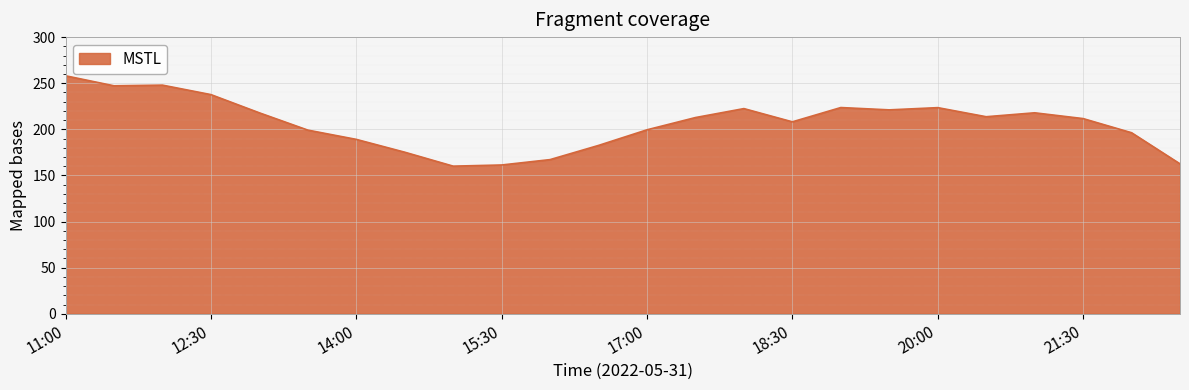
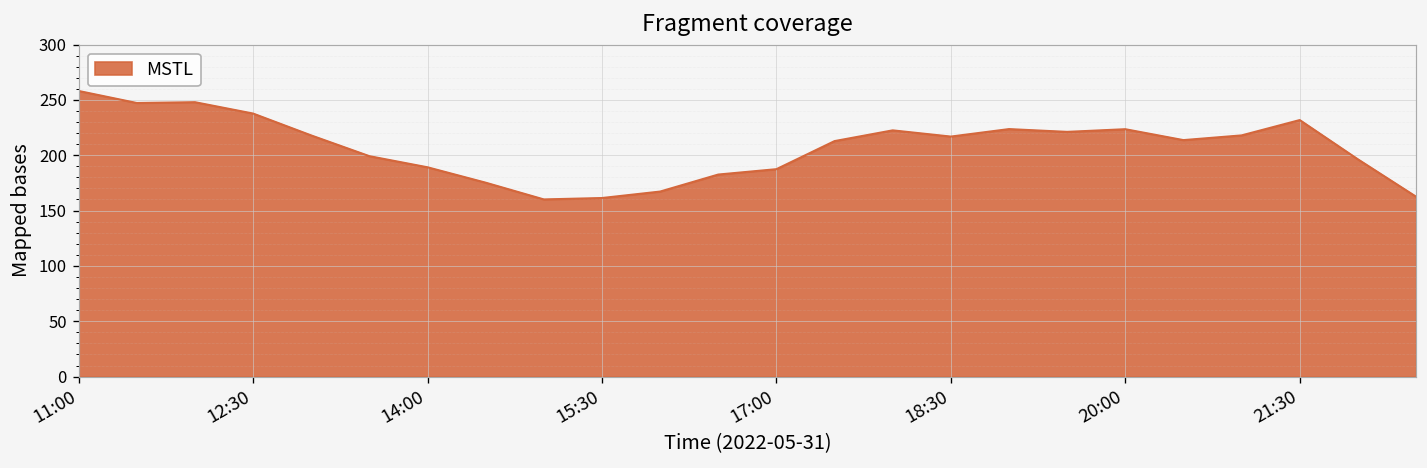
  {
    "11:00": 260,
    "12:30": 240,
    "14:00": 190,
    "15:30": 160,
-   "17:00": 200,
-   "18:30": 210,
+   "17:00": 190,
+   "18:30": 220,
    "20:00": 220,
-   "21:30": 210
+   "21:30": 230
  }
